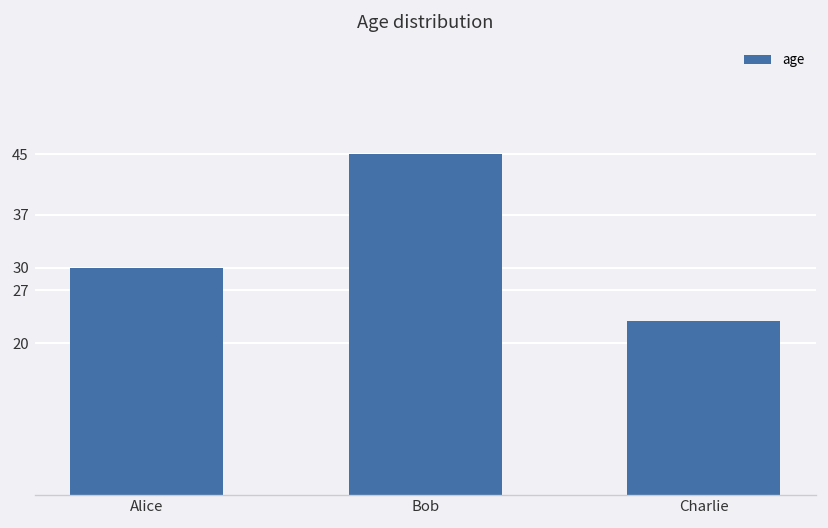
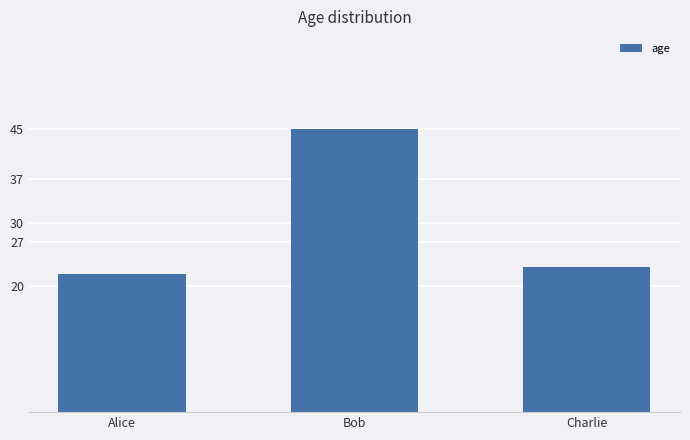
  {
-   "Alice": 30,
+   "Alice": 22,
    "Bob": 45,
    "Charlie": 23
  }
